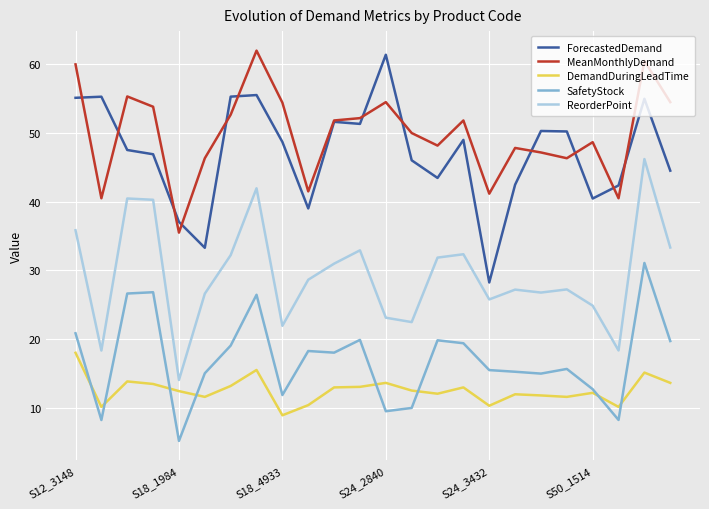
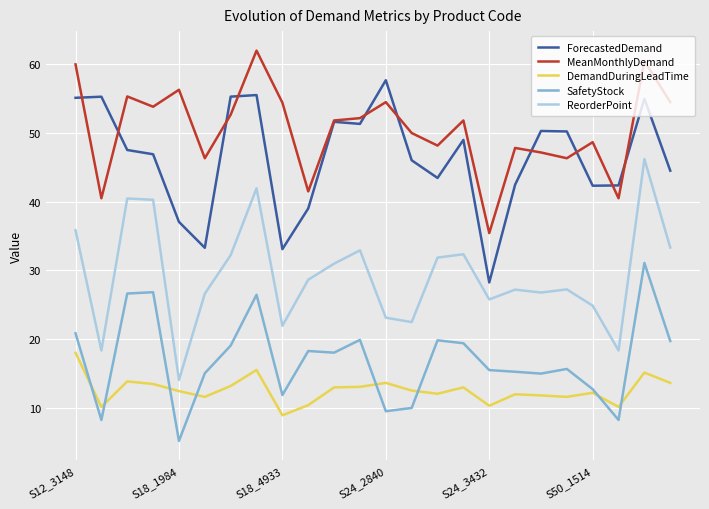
  {
    "ForecastedDemand": {
      "S12_3148": 55,
      "S18_1984": 37,
-     "S18_4933": 49,
-     "S24_2840": 61,
+     "S18_4933": 33,
+     "S24_2840": 58,
      "S24_3432": 28,
-     "S50_1514": 40
+     "S50_1514": 42
    },
    "MeanMonthlyDemand": {
      "S12_3148": 60,
-     "S18_1984": 36,
+     "S18_1984": 56,
      "S18_4933": 54,
      "S24_2840": 55,
-     "S24_3432": 41,
+     "S24_3432": 35,
      "S50_1514": 49
    },
    "DemandDuringLeadTime": {
      "S12_3148": 18,
      "S18_1984": 12,
      "S18_4933": 9,
      "S24_2840": 14,
      "S24_3432": 10,
      "S50_1514": 12
    }
  }
